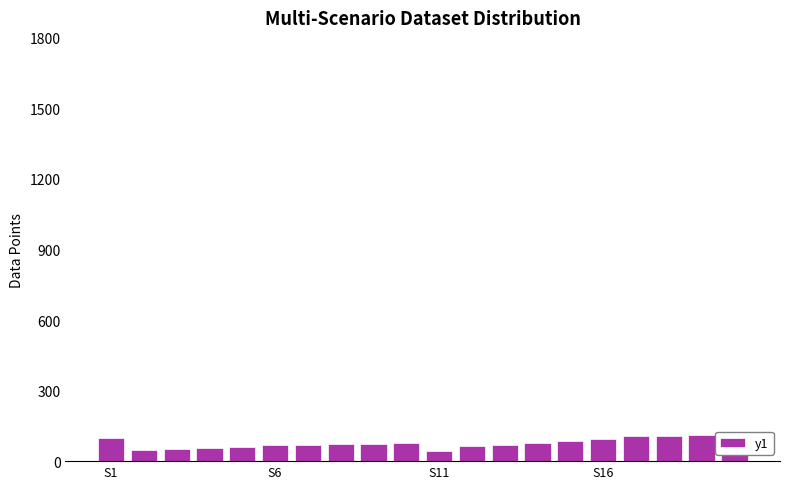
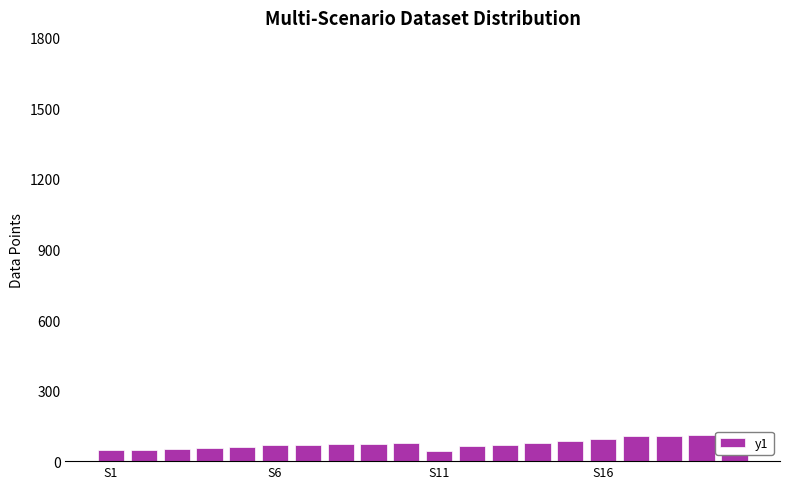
  {
-   "S1": 100,
+   "S1": 50,
    "S6": 70,
    "S11": 40,
    "S16": 100
  }
